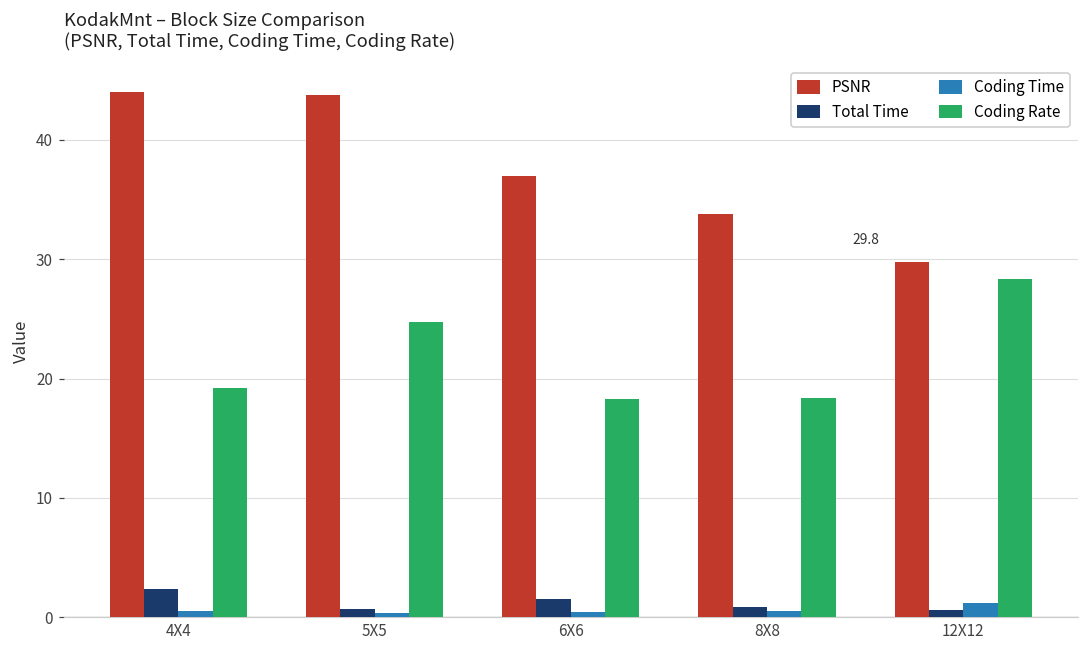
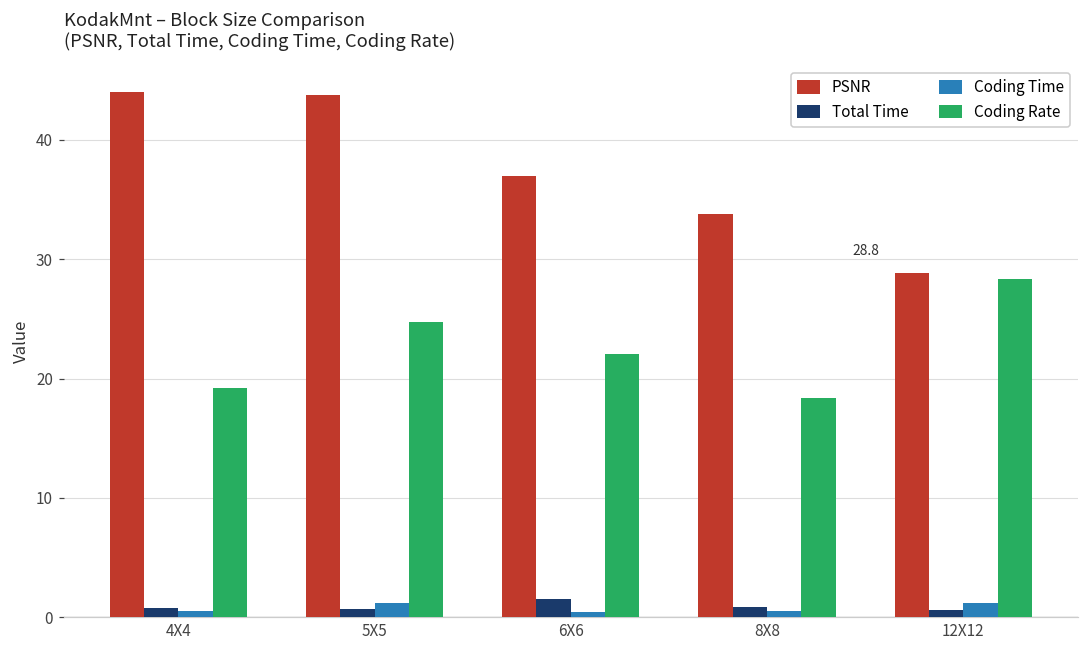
  {
    "PSNR": {
-     "12X12": 29.8
+     "12X12": 28.8
    },
    "Total Time": {
-     "4X4": 2.4,
+     "4X4": 0.8,
      "5X5": 0.7,
      "6X6": 1.5,
      "8X8": 0.8,
      "12X12": 0.6
    },
    "Coding Time": {
      "4X4": 0.5,
-     "5X5": 0.4,
+     "5X5": 1.2,
      "6X6": 0.4,
      "8X8": 0.5,
      "12X12": 1.2
    },
    "Coding Rate": {
      "4X4": 19.2,
      "5X5": 24.7,
-     "6X6": 18.2,
+     "6X6": 22.0,
      "8X8": 18.3,
      "12X12": 28.3
    }
  }
